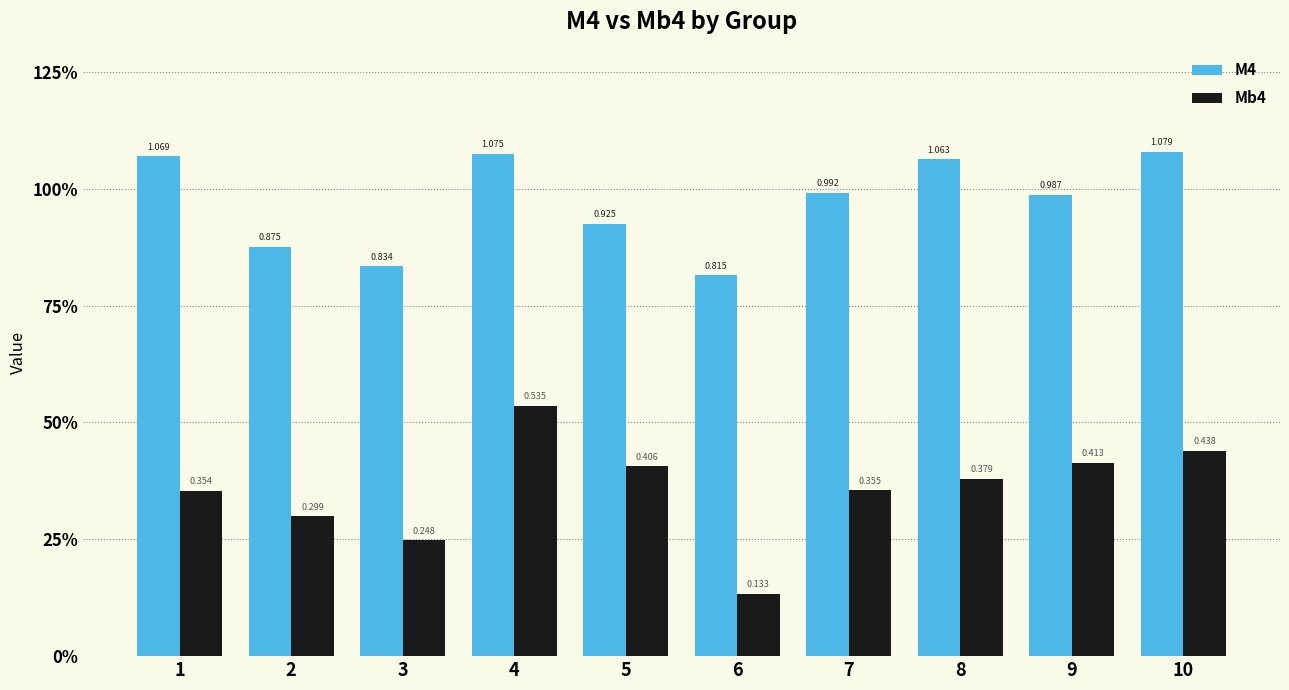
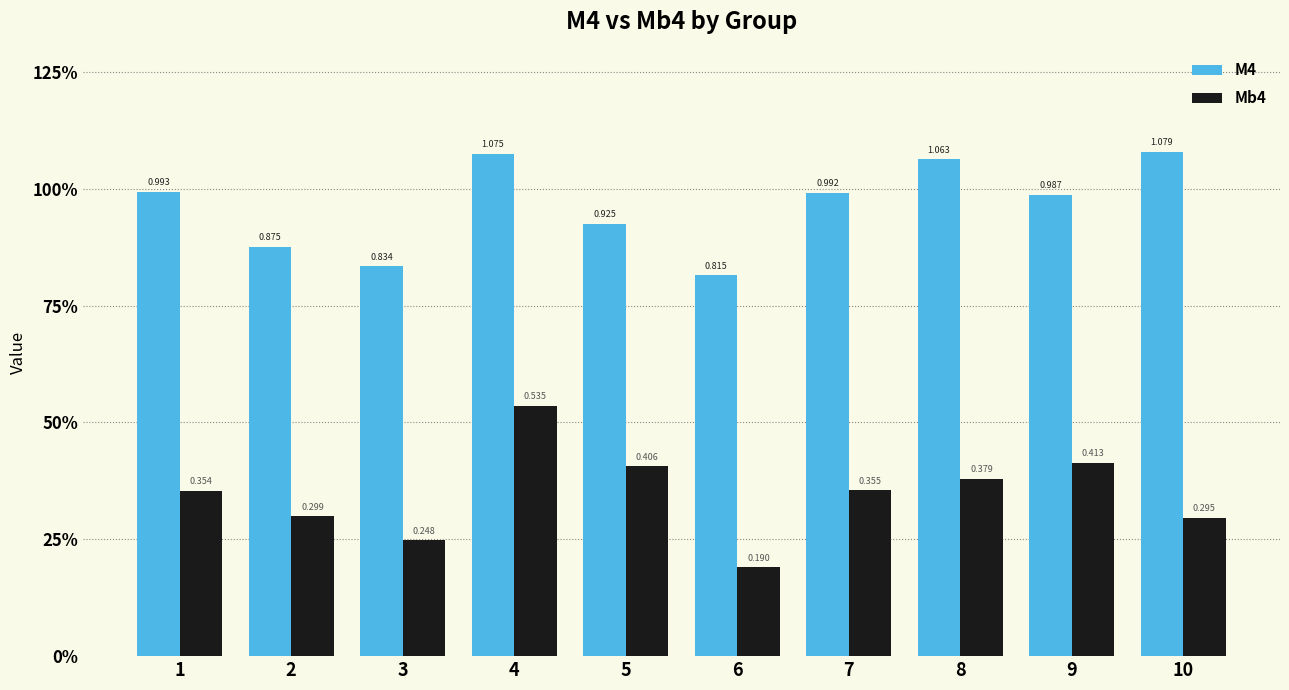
  {
    "M4": {
-     "1": 1.069,
+     "1": 0.993,
      "2": 0.875,
      "3": 0.834,
      "4": 1.075,
      "5": 0.925,
      "6": 0.815,
      "7": 0.992,
      "8": 1.063,
      "9": 0.987,
      "10": 1.079
    },
    "Mb4": {
      "1": 0.354,
      "2": 0.299,
      "3": 0.248,
      "4": 0.535,
      "5": 0.406,
-     "6": 0.133,
+     "6": 0.190,
      "7": 0.355,
      "8": 0.379,
      "9": 0.413,
-     "10": 0.438
+     "10": 0.295
    }
  }
